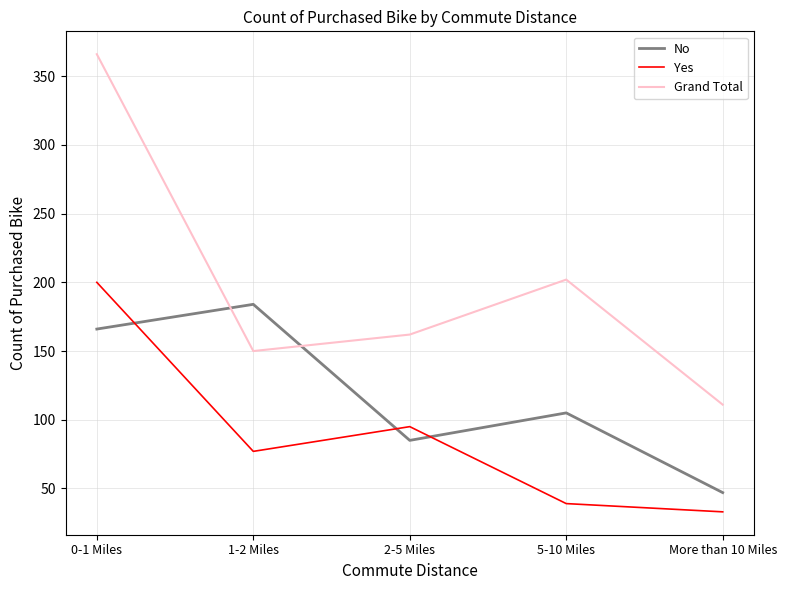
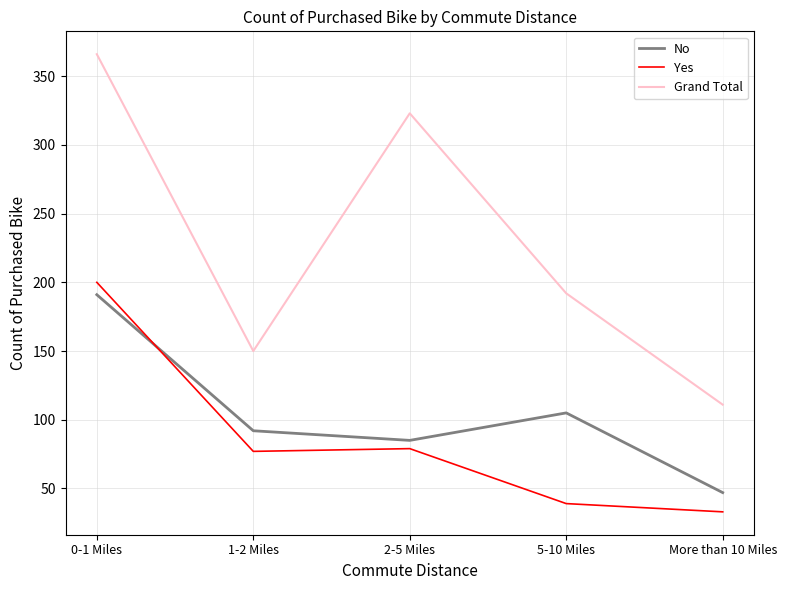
  {
    "No": {
-     "0-1 Miles": 166,
-     "1-2 Miles": 184,
+     "0-1 Miles": 191,
+     "1-2 Miles": 92,
      "2-5 Miles": 85,
      "5-10 Miles": 105,
      "More than 10 Miles": 47
    },
    "Yes": {
      "0-1 Miles": 200,
      "1-2 Miles": 77,
-     "2-5 Miles": 95,
+     "2-5 Miles": 79,
      "5-10 Miles": 39,
      "More than 10 Miles": 33
    },
    "Grand Total": {
      "0-1 Miles": 366,
      "1-2 Miles": 150,
-     "2-5 Miles": 162,
-     "5-10 Miles": 202,
+     "2-5 Miles": 323,
+     "5-10 Miles": 192,
      "More than 10 Miles": 111
    }
  }
